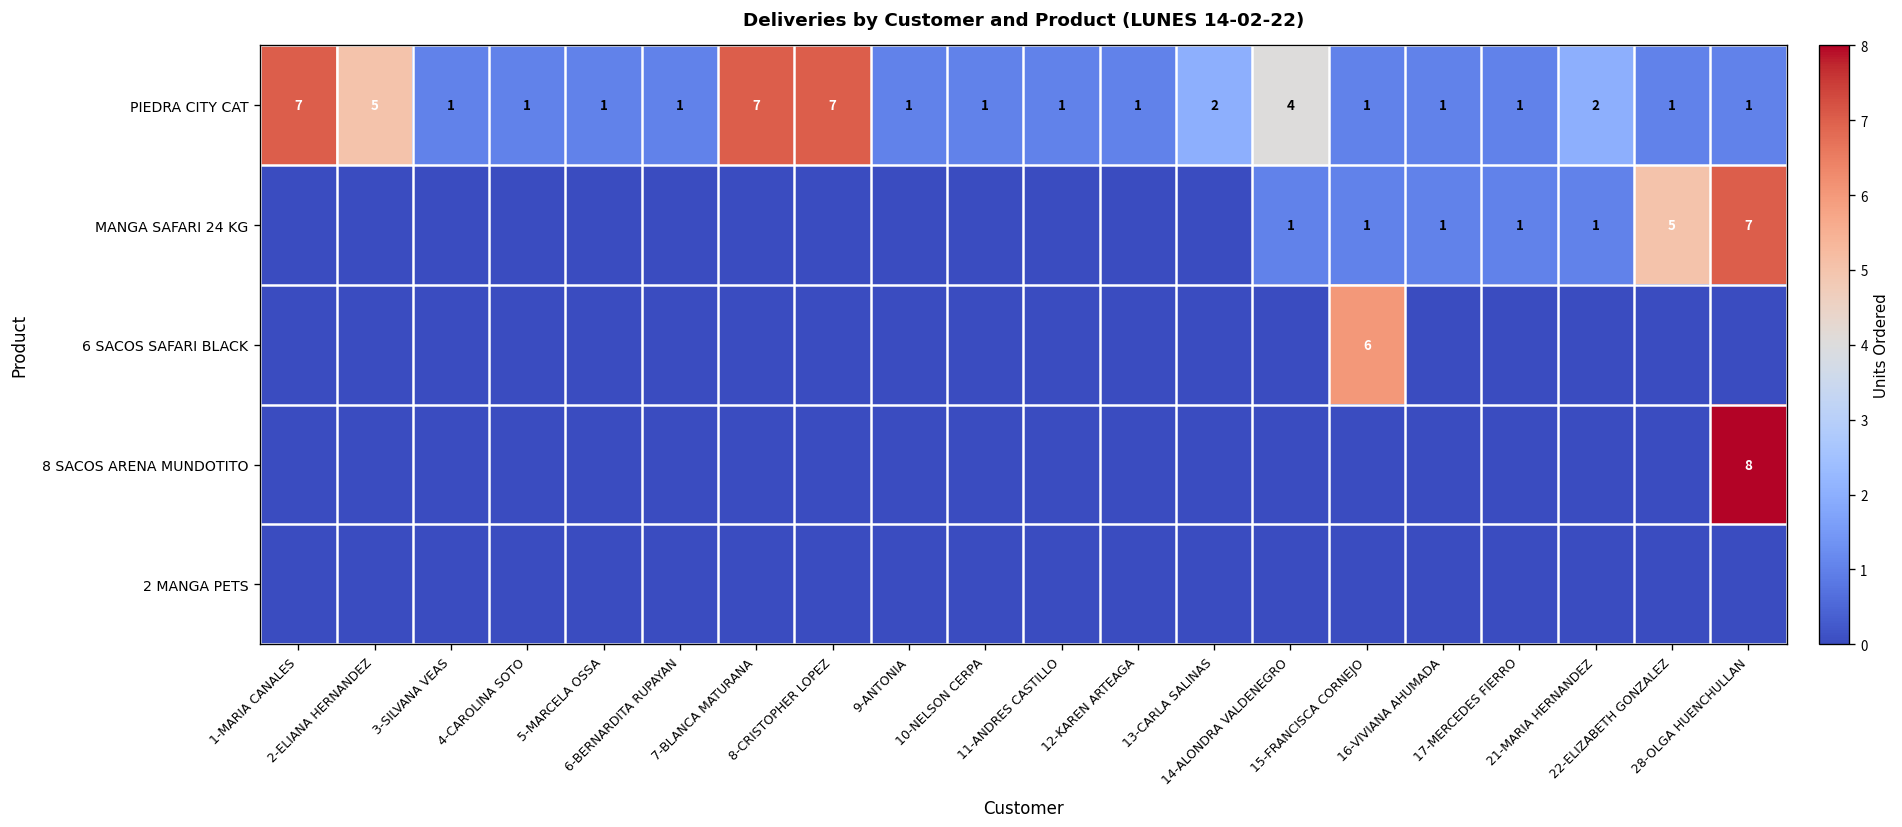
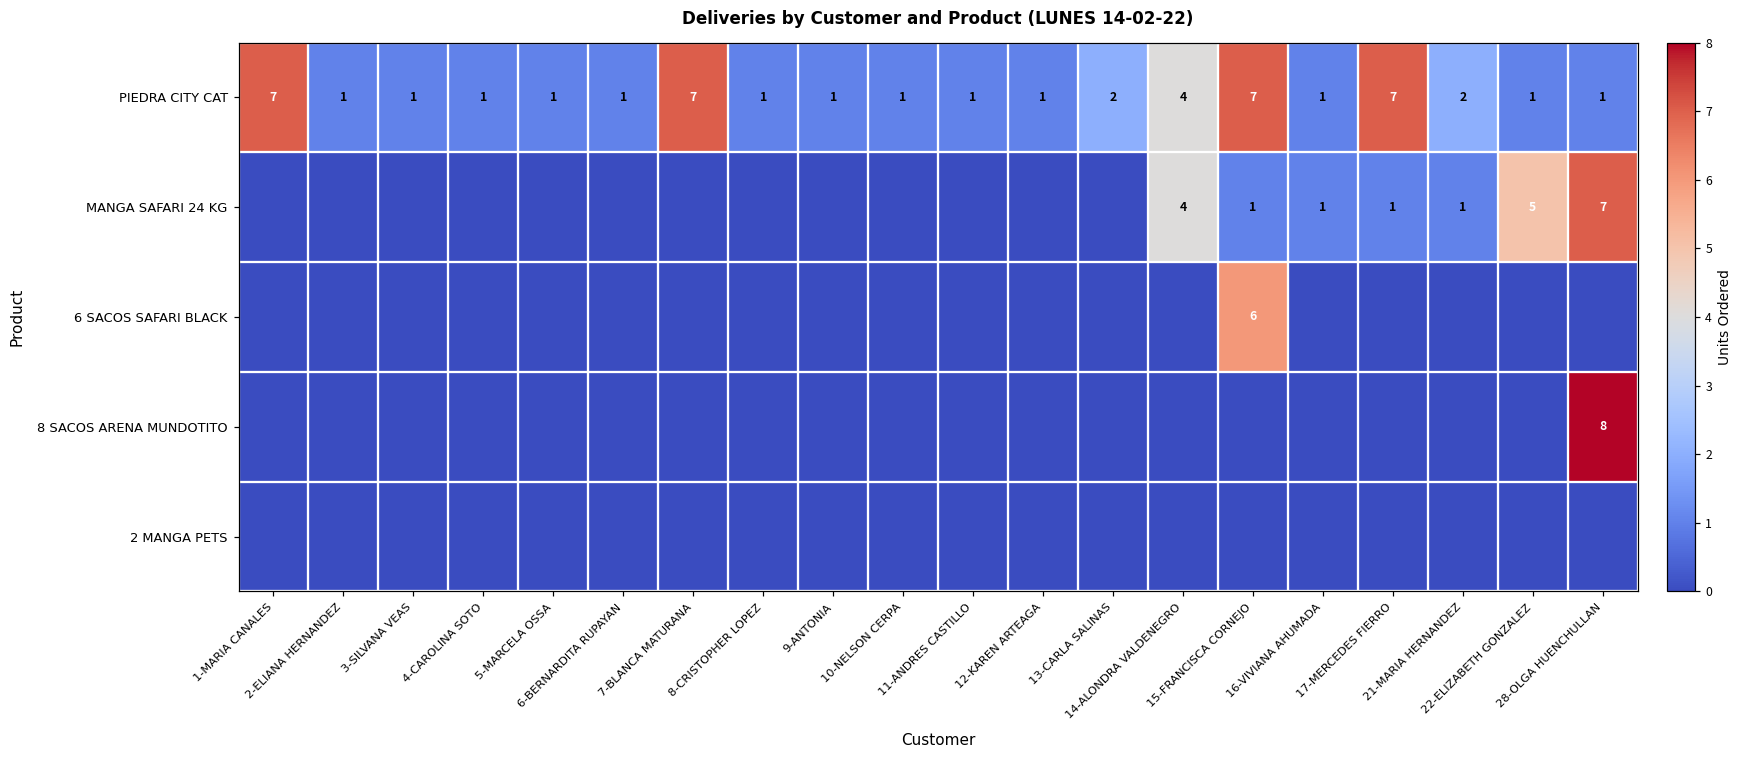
  {
    "PIEDRA CITY CAT": {
      "1-MARIA CANALES": 7,
-     "2-ELIANA HERNANDEZ": 5,
+     "2-ELIANA HERNANDEZ": 1,
      "3-SILVANA VEAS": 1,
      "4-CAROLINA SOTO": 1,
      "5-MARCELA OSSA": 1,
      "6-BERNARDITA RUPAYAN": 1,
      "7-BLANCA MATURANA": 7,
-     "8-CRISTOPHER LOPEZ": 7,
+     "8-CRISTOPHER LOPEZ": 1,
      "9-ANTONIA": 1,
      "10-NELSON CERPA": 1,
      "11-ANDRES CASTILLO": 1,
      "12-KAREN ARTEAGA": 1,
      "13-CARLA SALINAS": 2,
      "14-ALONDRA VALDENEGRO": 4,
-     "15-FRANCISCA CORNEJO": 1,
+     "15-FRANCISCA CORNEJO": 7,
      "16-VIVIANA AHUMADA": 1,
-     "17-MERCEDES FIERRO": 1,
+     "17-MERCEDES FIERRO": 7,
      "21-MARIA HERNANDEZ": 2,
      "22-ELIZABETH GONZALEZ": 1,
      "28-OLGA HUENCHULLAN": 1
    },
    "MANGA SAFARI 24 KG": {
-     "14-ALONDRA VALDENEGRO": 1,
+     "14-ALONDRA VALDENEGRO": 4,
      "15-FRANCISCA CORNEJO": 1,
      "16-VIVIANA AHUMADA": 1,
      "17-MERCEDES FIERRO": 1,
      "21-MARIA HERNANDEZ": 1,
      "22-ELIZABETH GONZALEZ": 5,
      "28-OLGA HUENCHULLAN": 7
    },
    "6 SACOS SAFARI BLACK": {
      "15-FRANCISCA CORNEJO": 6
    },
    "8 SACOS ARENA MUNDOTITO": {
      "28-OLGA HUENCHULLAN": 8
    }
  }
